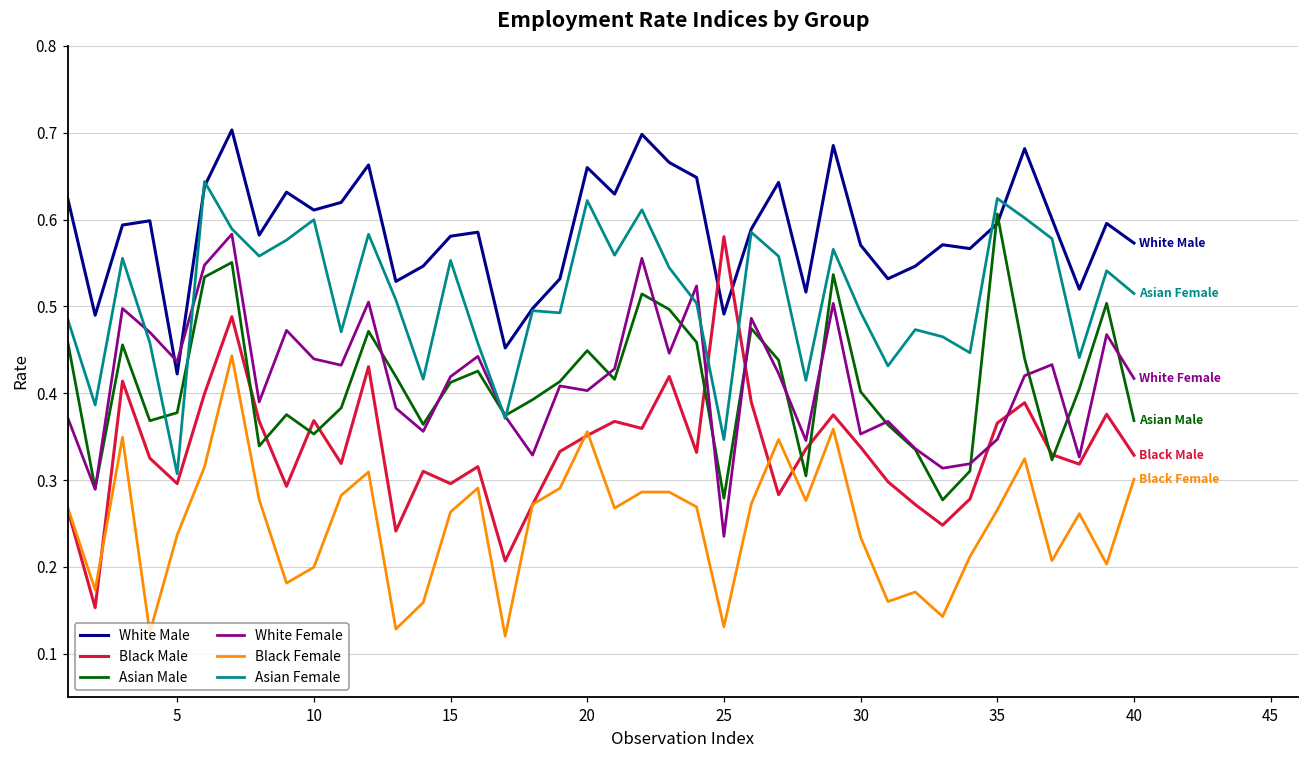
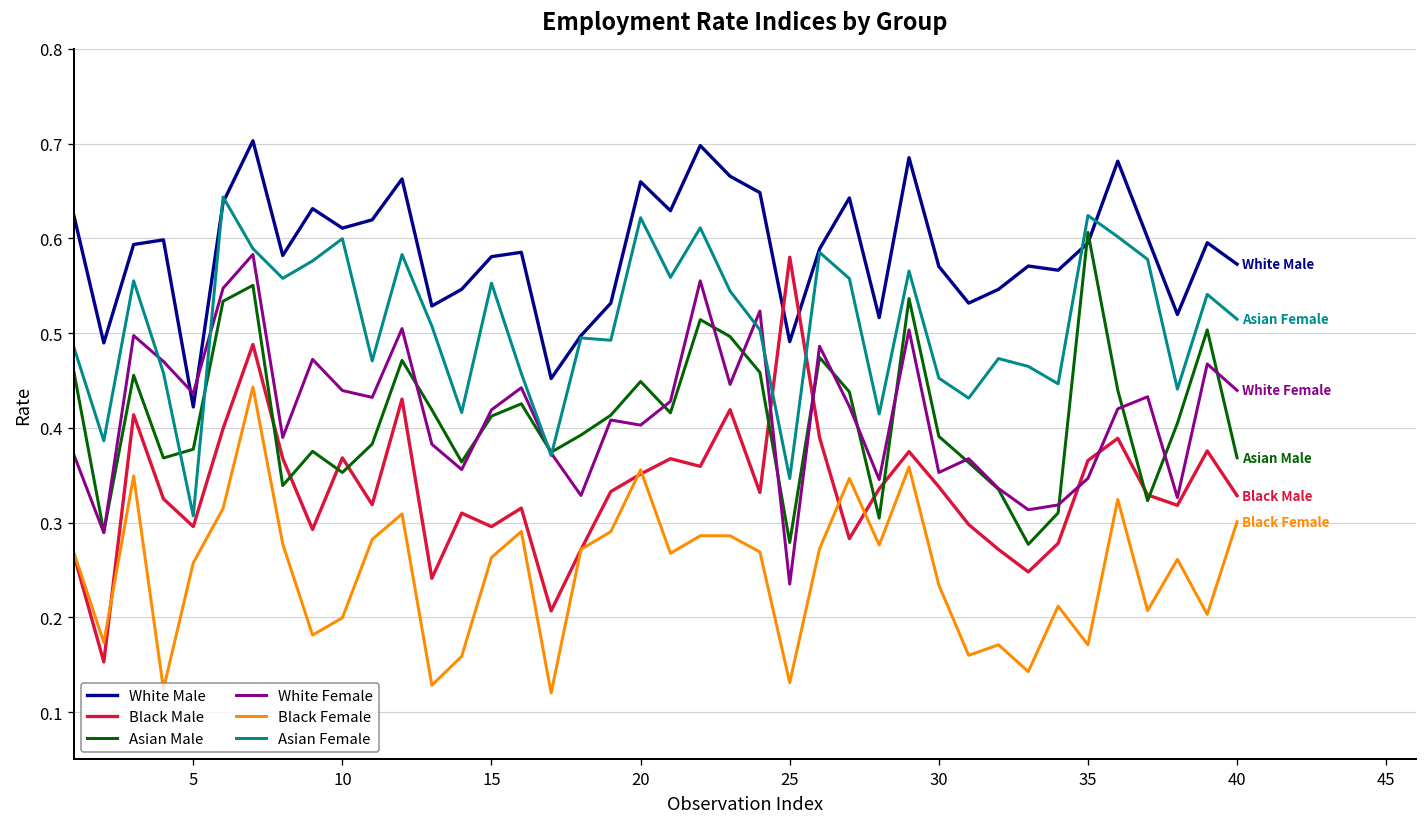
  {
    "White Male": {
      "5": 0.42,
      "10": 0.61,
      "15": 0.58,
      "20": 0.66,
      "25": 0.49,
      "30": 0.57,
      "35": 0.60,
      "40": 0.57
    },
    "Black Male": {
      "5": 0.30,
      "10": 0.37,
      "15": 0.30,
      "20": 0.35,
      "25": 0.58,
      "30": 0.34,
      "35": 0.37,
      "40": 0.33
    },
    "Asian Male": {
      "5": 0.38,
      "10": 0.35,
      "15": 0.41,
      "20": 0.45,
      "25": 0.28,
-     "30": 0.40,
+     "30": 0.39,
      "35": 0.61,
      "40": 0.37
    },
    "White Female": {
      "5": 0.44,
      "10": 0.44,
      "15": 0.42,
      "20": 0.40,
      "25": 0.24,
      "30": 0.35,
      "35": 0.35,
-     "40": 0.42
+     "40": 0.44
    },
    "Black Female": {
-     "5": 0.24,
+     "5": 0.26,
      "10": 0.20,
      "15": 0.26,
      "20": 0.36,
      "25": 0.13,
      "30": 0.23,
-     "35": 0.27,
+     "35": 0.17,
      "40": 0.30
    },
    "Asian Female": {
      "5": 0.31,
      "10": 0.60,
      "15": 0.55,
      "20": 0.62,
      "25": 0.35,
-     "30": 0.49,
+     "30": 0.45,
      "35": 0.62,
      "40": 0.51
    }
  }
